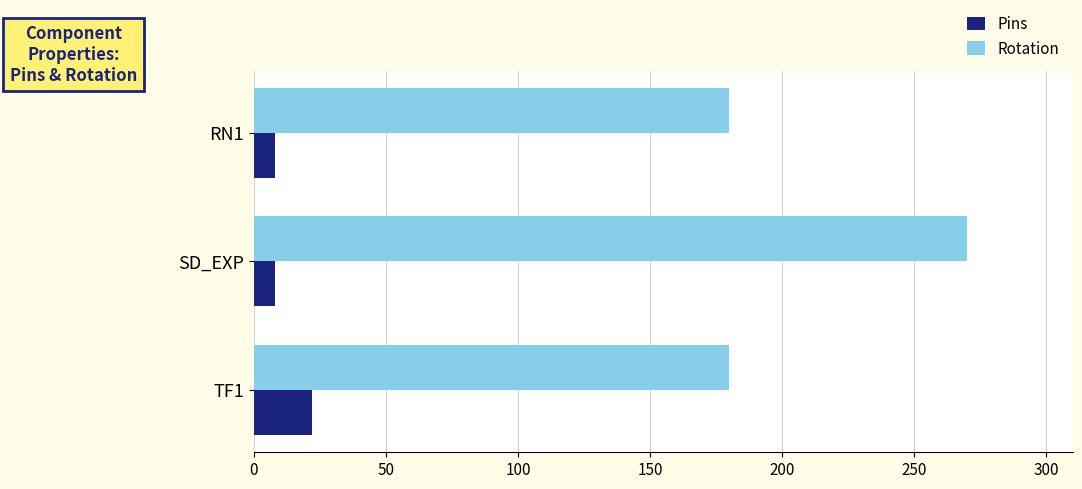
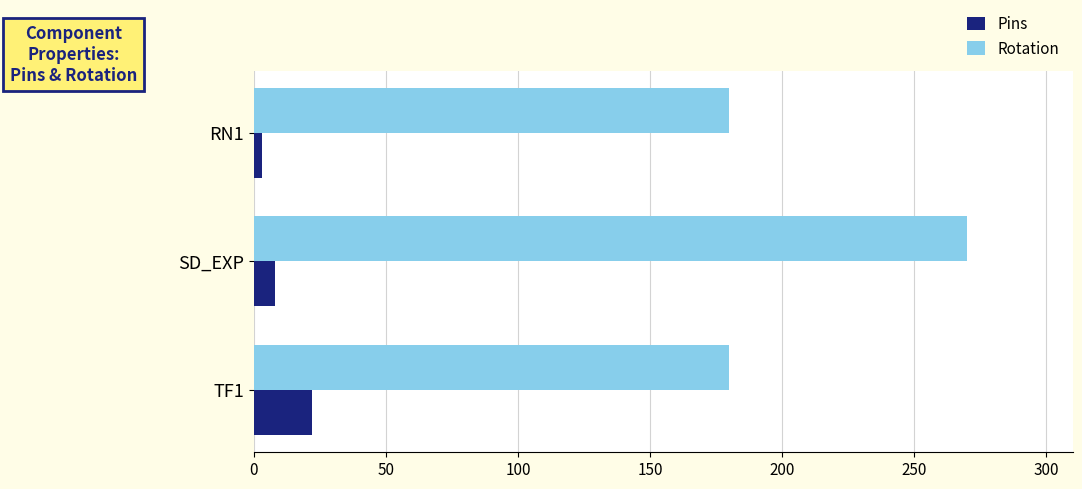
  {
    "Pins": {
-     "RN1": 8,
+     "RN1": 3,
      "SD_EXP": 8,
      "TF1": 22
    },
    "Rotation": {
      "RN1": 180,
      "SD_EXP": 270,
      "TF1": 180
    }
  }
